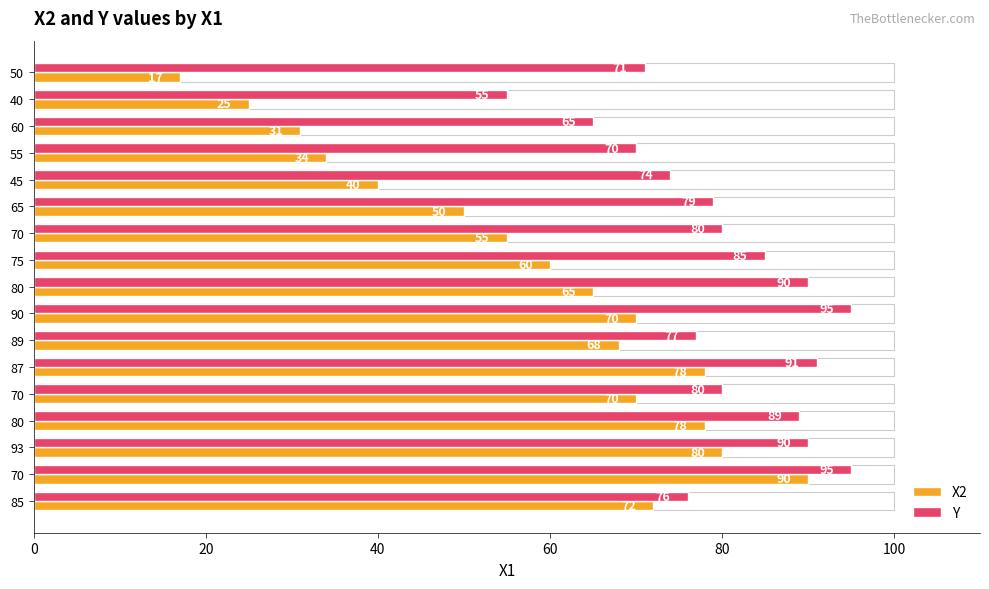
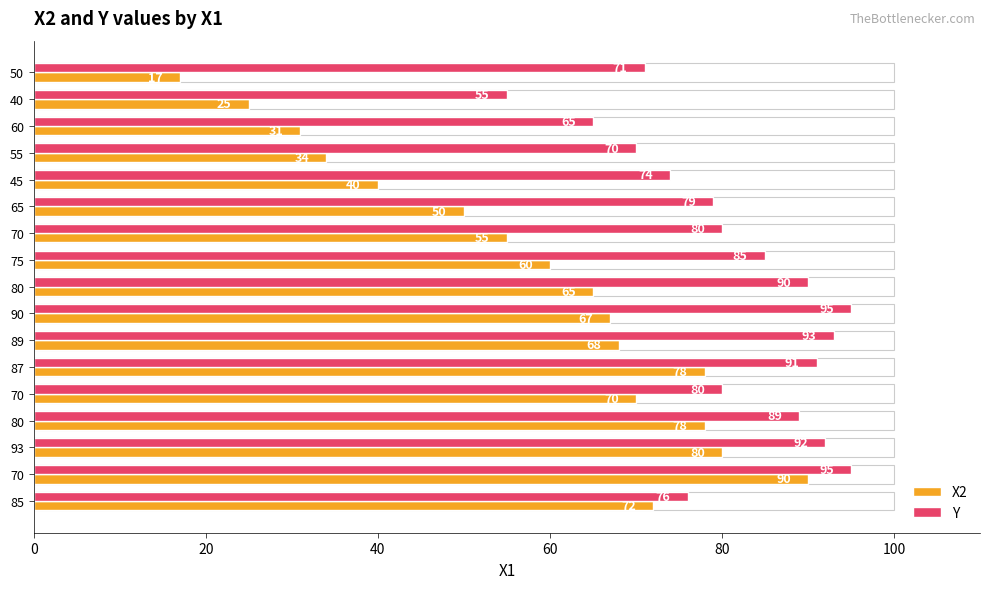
  {
    "X2": {
      "50": 17,
      "40": 25,
      "60": 31,
      "55": 34,
      "45": 40,
      "65": 50,
      "75": 60,
-     "90": 70,
+     "90": 67,
      "89": 68,
      "87": 78,
      "93": 80,
      "85": 72
    },
    "Y": {
      "50": 71,
      "55": 70,
      "45": 74,
-     "89": 77,
+     "89": 93,
      "87": 91,
-     "93": 90
+     "93": 92
    }
  }
